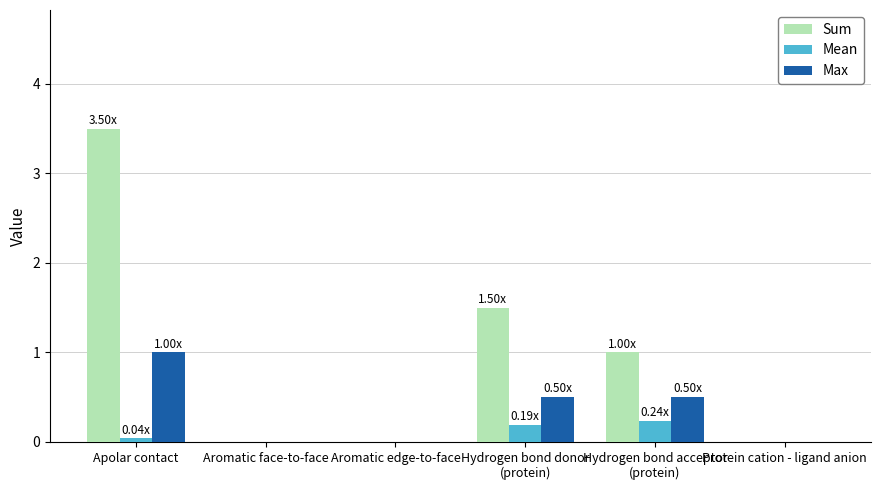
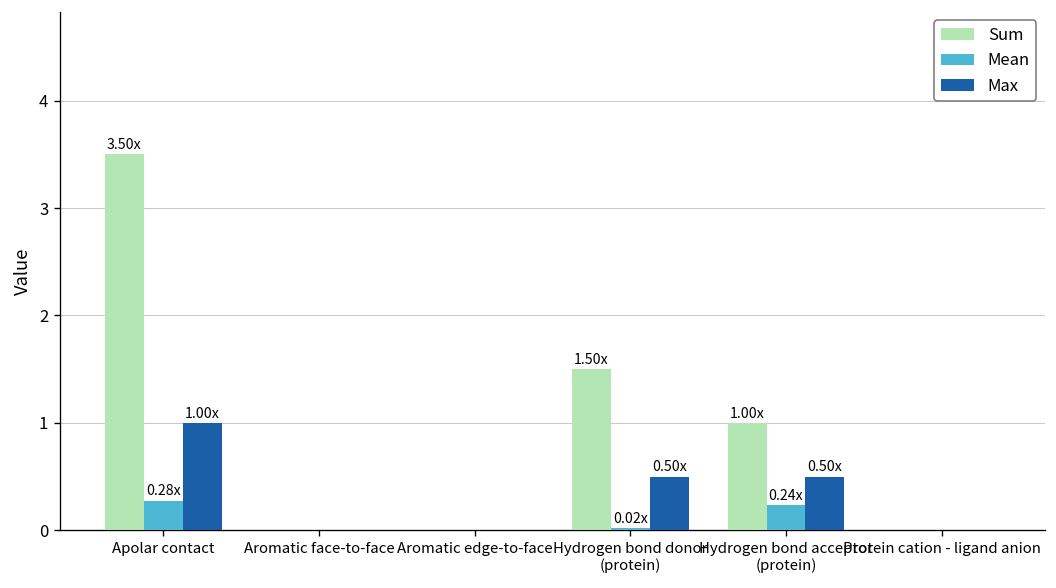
  {
    "Mean": {
-     "Apolar contact": "0.04x",
-     "Hydrogen bond donor (protein)": "0.19x",
+     "Apolar contact": "0.28x",
+     "Hydrogen bond donor (protein)": "0.02x",
      "Hydrogen bond acceptor (protein)": "0.24x"
    }
  }
